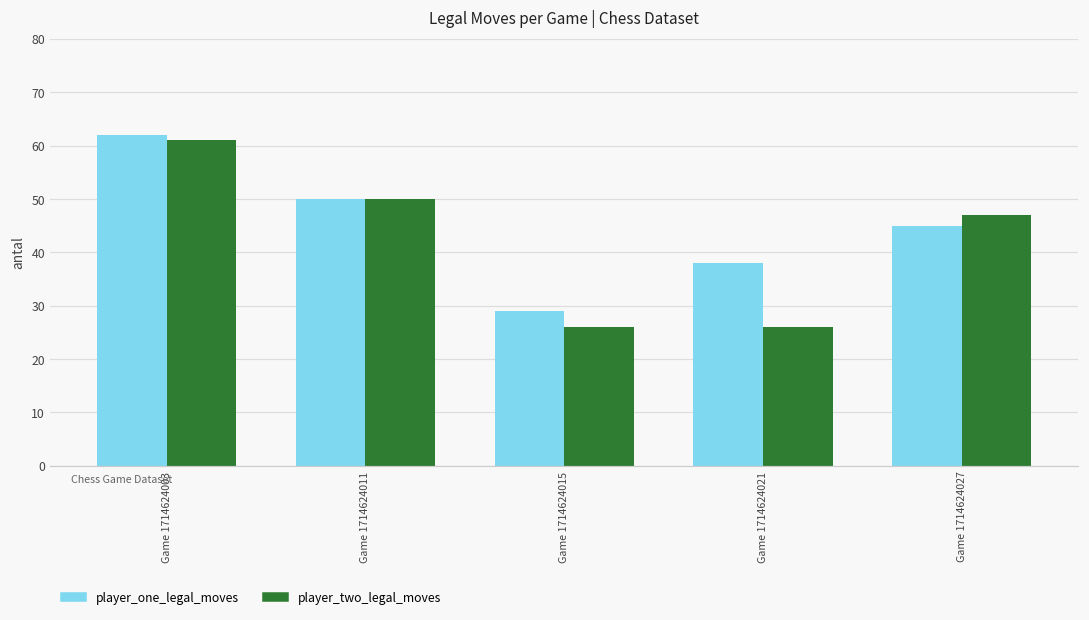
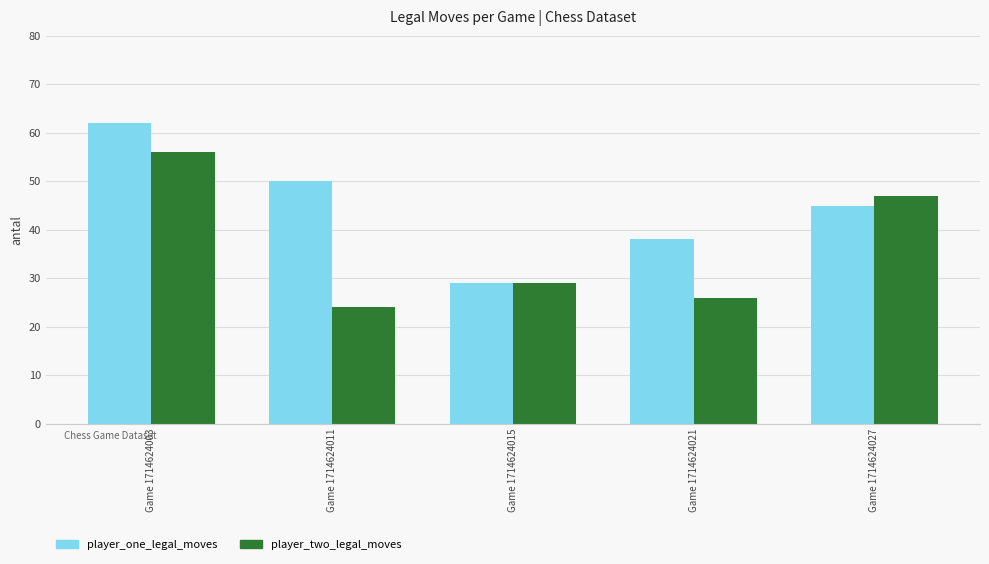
  {
    "player_one_legal_moves": {
      "Game 1714624003": 62,
      "Game 1714624011": 50,
      "Game 1714624015": 29,
      "Game 1714624021": 38,
      "Game 1714624027": 45
    },
    "player_two_legal_moves": {
-     "Game 1714624003": 61,
-     "Game 1714624011": 50,
-     "Game 1714624015": 26,
+     "Game 1714624003": 56,
+     "Game 1714624011": 24,
+     "Game 1714624015": 29,
      "Game 1714624021": 26,
      "Game 1714624027": 47
    }
  }
